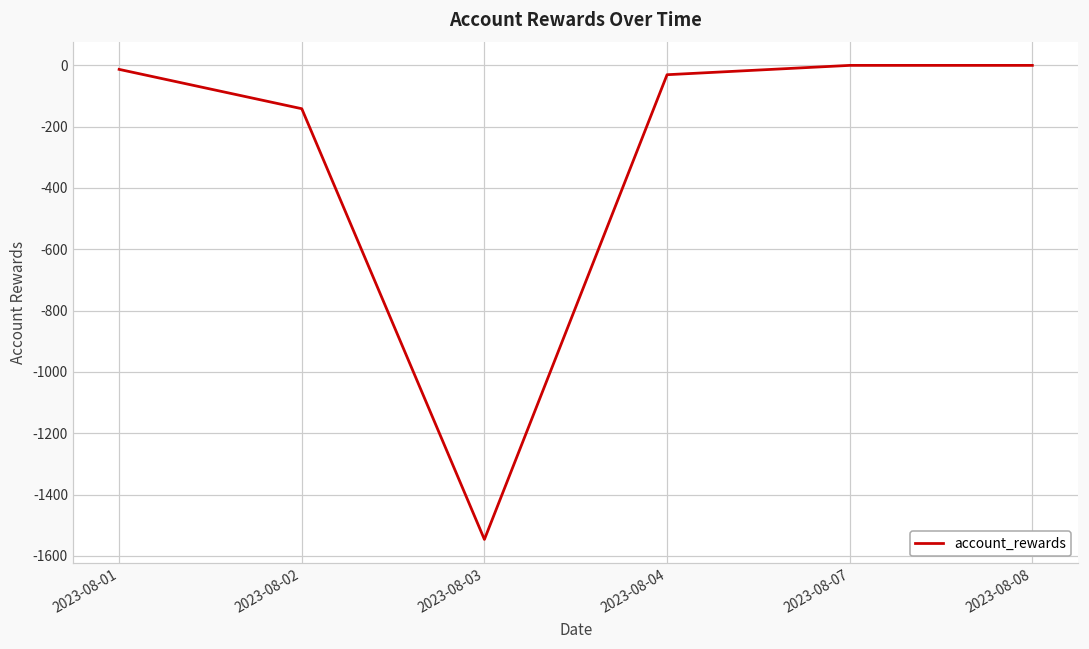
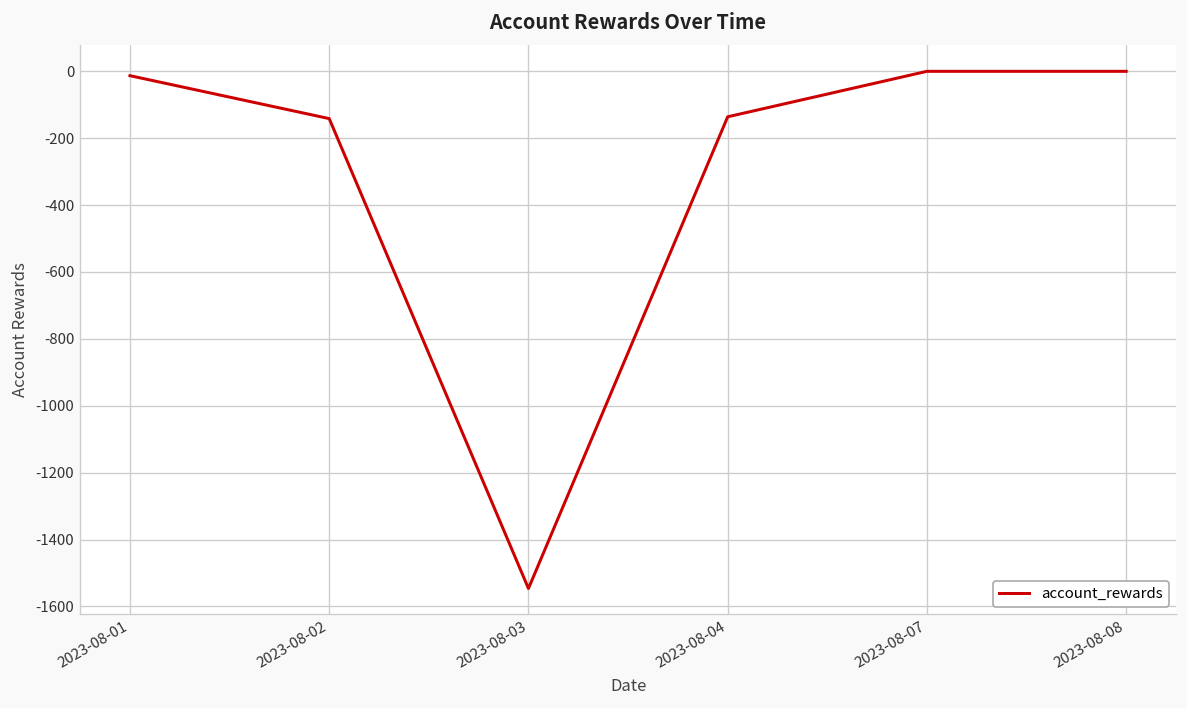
  {
    "2023-08-01": -10,
    "2023-08-02": -140,
    "2023-08-03": -1550,
-   "2023-08-04": -30,
+   "2023-08-04": -140,
    "2023-08-07": 0,
    "2023-08-08": 0
  }
